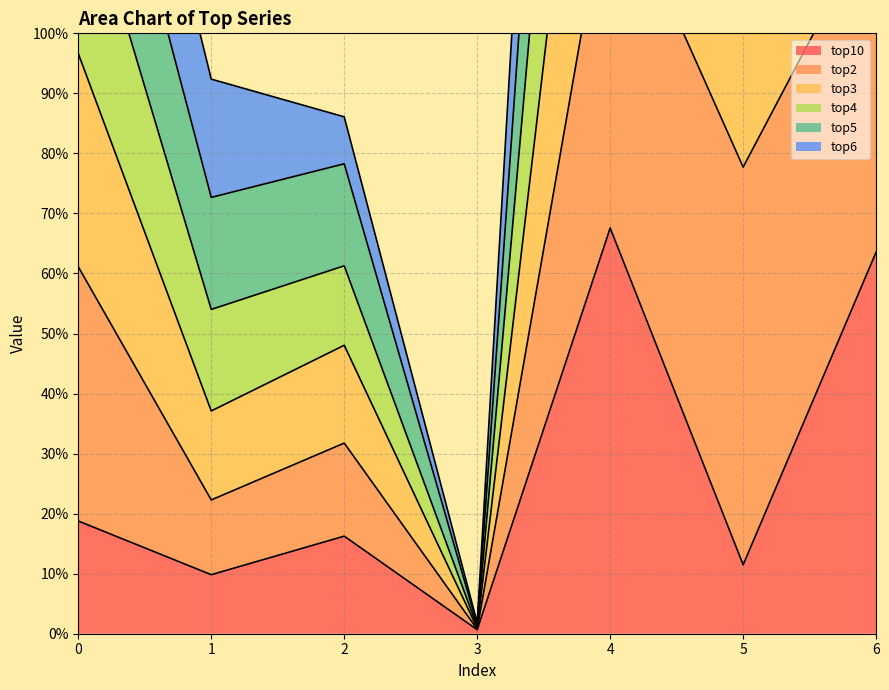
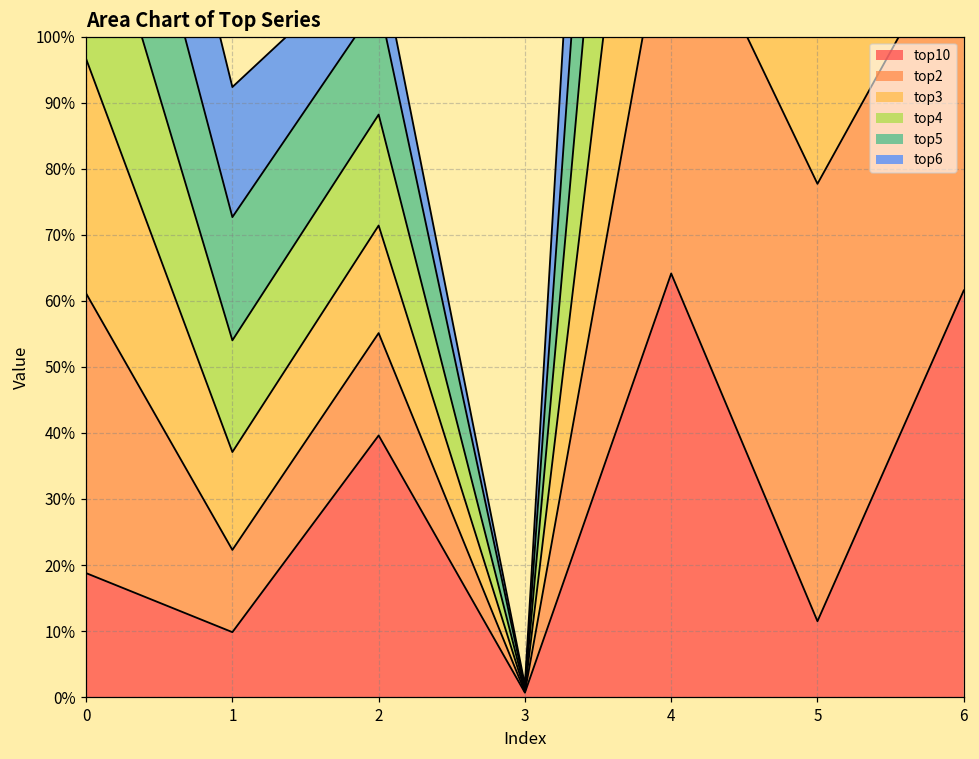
  {
    "top10": {
      "0": "19%",
      "1": "10%",
-     "2": "16%",
-     "4": "68%",
+     "2": "40%",
+     "4": "64%",
      "5": "11%",
-     "6": "64%"
+     "6": "62%"
    },
    "top4": {
      "1": "17%",
-     "2": "13%"
+     "2": "17%"
    },
    "top5": {
      "1": "19%"
    },
    "top6": {
      "1": "20%"
    }
  }
